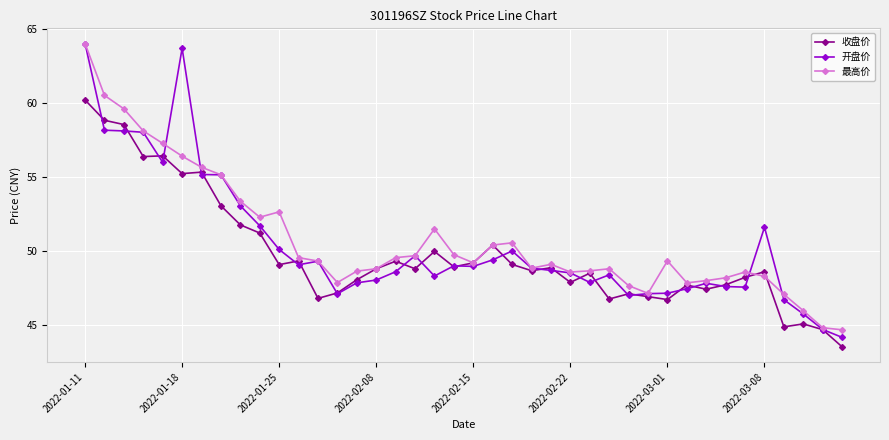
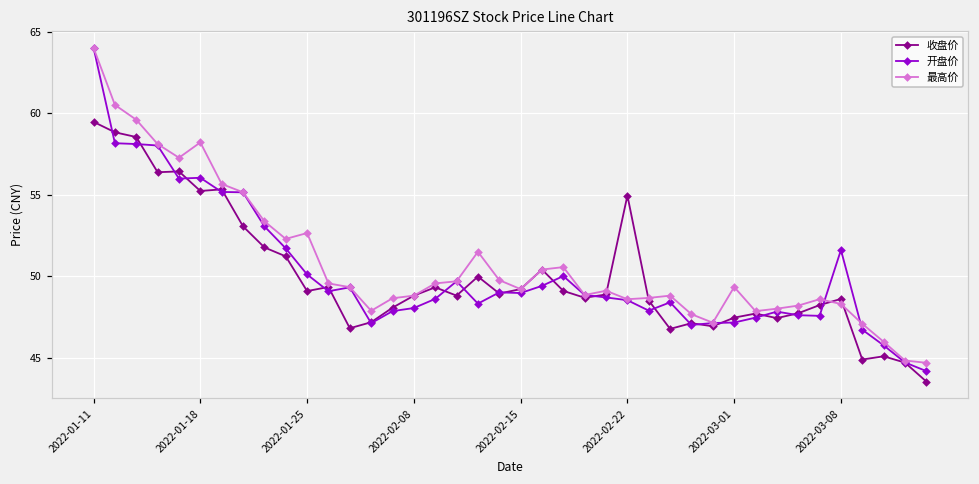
  {
    "收盘价": {
-     "2022-01-11": 60.2,
+     "2022-01-11": 59.5,
      "2022-01-18": 55.2,
      "2022-01-25": 49.1,
-     "2022-02-22": 47.9,
-     "2022-03-01": 46.7,
+     "2022-02-22": 54.9,
+     "2022-03-01": 47.5,
      "2022-03-08": 48.6
    },
    "开盘价": {
-     "2022-01-18": 63.7,
+     "2022-01-18": 56.0,
      "2022-01-25": 50.1,
      "2022-02-08": 48.0,
      "2022-02-15": 49.0,
      "2022-03-01": 47.2,
      "2022-03-08": 51.6
    },
    "最高价": {
-     "2022-01-18": 56.4,
+     "2022-01-18": 58.2,
      "2022-01-25": 52.6,
      "2022-03-01": 49.3,
      "2022-03-08": 48.3
    }
  }
